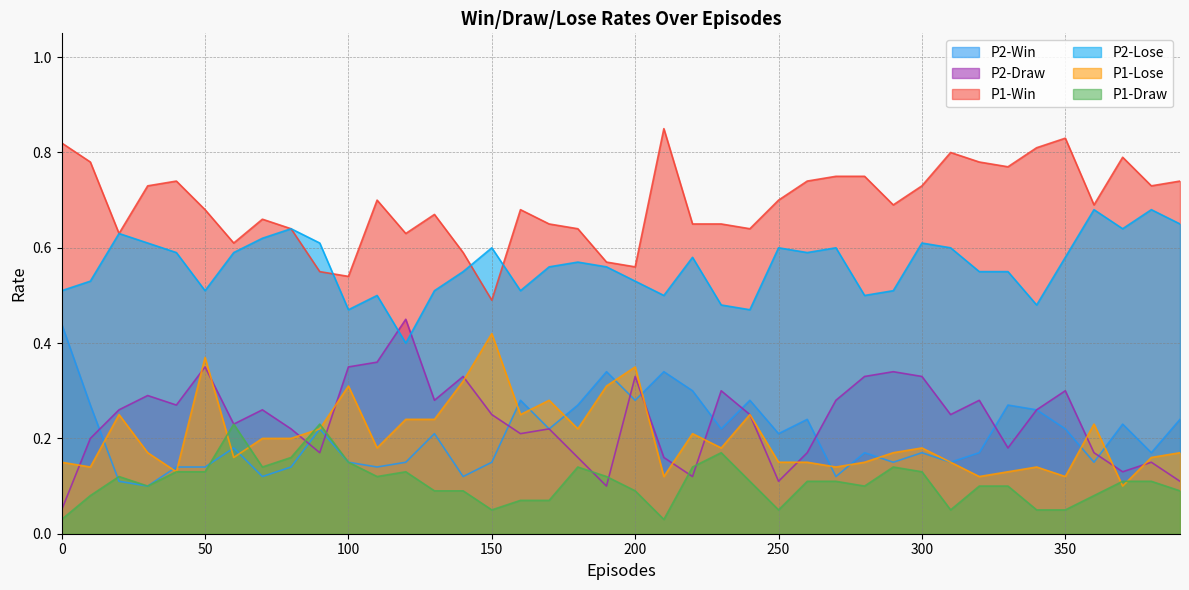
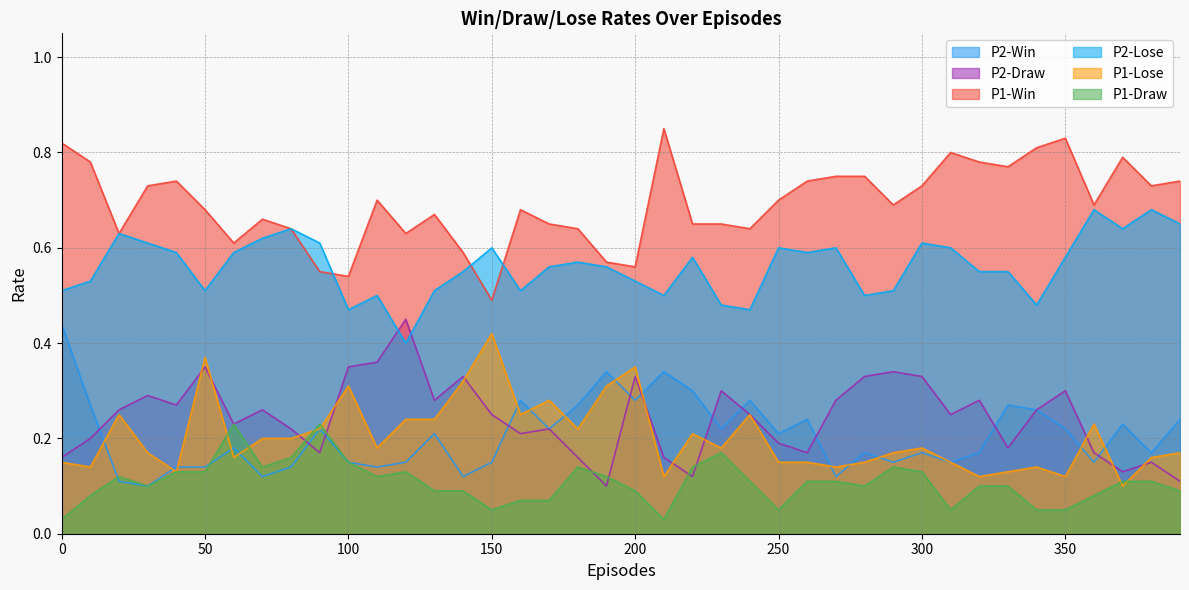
  {
    "P2-Draw": {
-     "0": 0.05,
+     "0": 0.16,
      "50": 0.35,
      "100": 0.35,
      "150": 0.25,
      "200": 0.33,
-     "250": 0.11,
+     "250": 0.19,
      "300": 0.33,
      "350": 0.30
    },
    "P1-Win": {
      "0": 0.82,
      "50": 0.68,
      "100": 0.54,
      "150": 0.49,
      "200": 0.56,
      "250": 0.70,
      "300": 0.73,
      "350": 0.83
    },
    "P1-Lose": {
      "0": 0.15,
      "50": 0.37,
      "100": 0.31,
      "150": 0.42,
      "200": 0.35,
      "250": 0.15,
      "300": 0.18,
      "350": 0.12
    },
    "P1-Draw": {
      "0": 0.03,
      "50": 0.13,
      "150": 0.05,
      "200": 0.09,
      "250": 0.05,
      "300": 0.13,
      "350": 0.05
    }
  }
